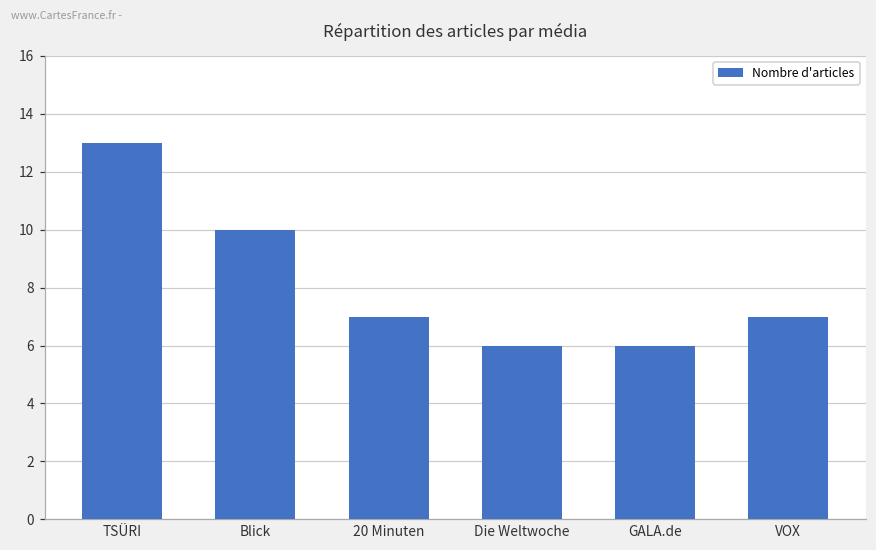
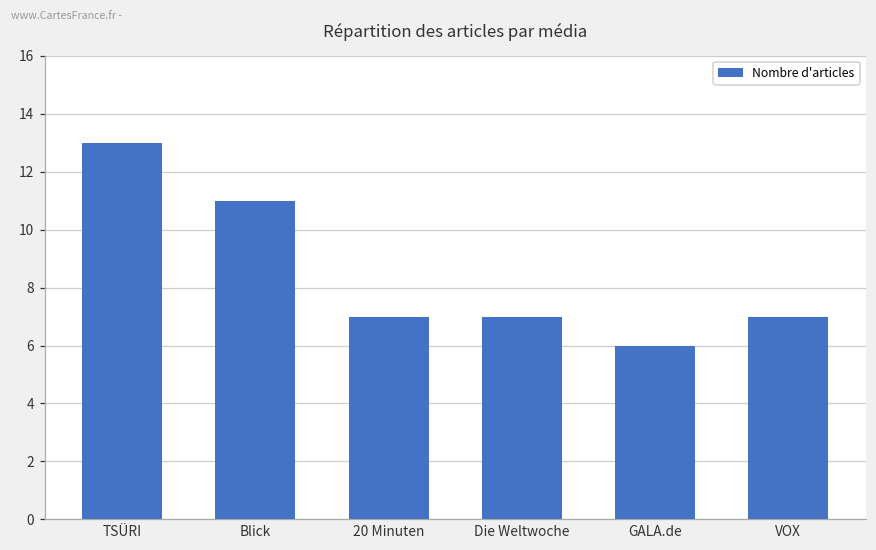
  {
    "TSÜRI": 13,
-   "Blick": 10,
+   "Blick": 11,
    "20 Minuten": 7,
-   "Die Weltwoche": 6,
+   "Die Weltwoche": 7,
    "GALA.de": 6,
    "VOX": 7
  }
